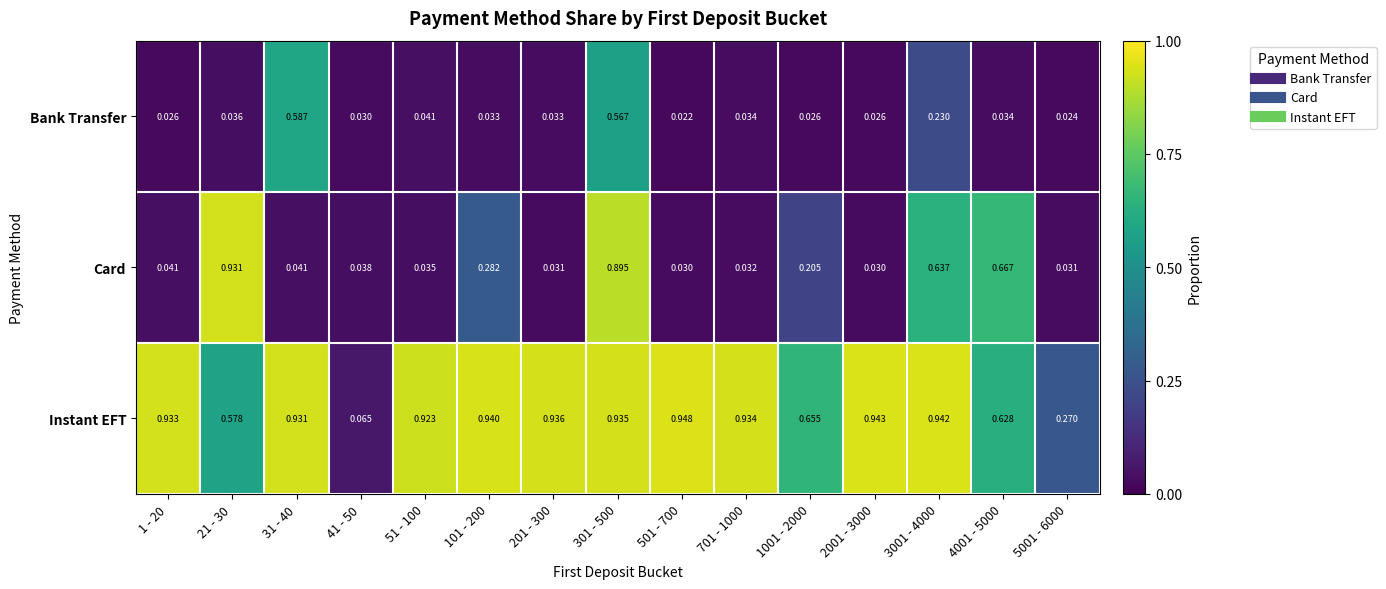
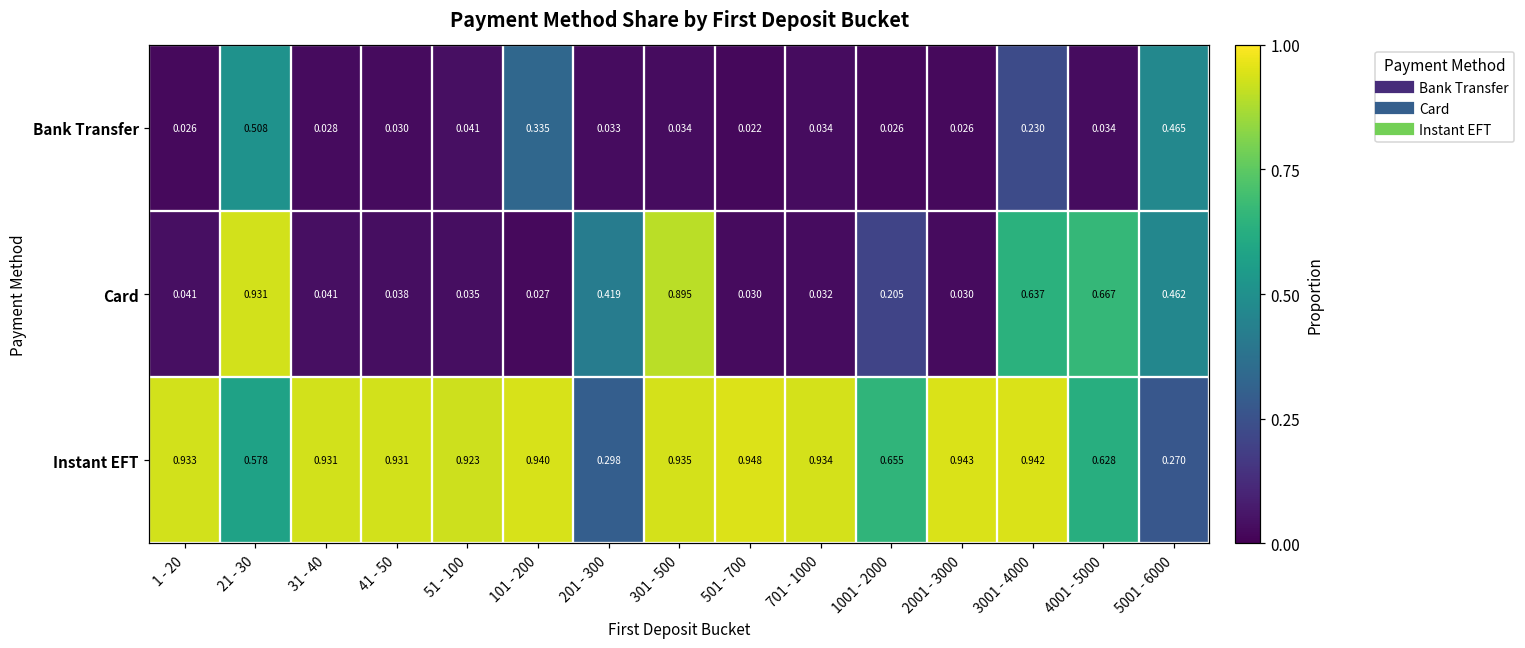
  {
    "Bank Transfer": {
      "1 - 20": 0.026,
-     "21 - 30": 0.036,
-     "31 - 40": 0.587,
+     "21 - 30": 0.508,
+     "31 - 40": 0.028,
      "41 - 50": 0.030,
      "51 - 100": 0.041,
-     "101 - 200": 0.033,
+     "101 - 200": 0.335,
      "201 - 300": 0.033,
-     "301 - 500": 0.567,
+     "301 - 500": 0.034,
      "501 - 700": 0.022,
      "701 - 1000": 0.034,
      "1001 - 2000": 0.026,
      "2001 - 3000": 0.026,
      "3001 - 4000": 0.230,
      "4001 - 5000": 0.034,
-     "5001 - 6000": 0.024
+     "5001 - 6000": 0.465
    },
    "Card": {
      "1 - 20": 0.041,
      "21 - 30": 0.931,
      "31 - 40": 0.041,
      "41 - 50": 0.038,
      "51 - 100": 0.035,
-     "101 - 200": 0.282,
-     "201 - 300": 0.031,
+     "101 - 200": 0.027,
+     "201 - 300": 0.419,
      "301 - 500": 0.895,
      "501 - 700": 0.030,
      "701 - 1000": 0.032,
      "1001 - 2000": 0.205,
      "2001 - 3000": 0.030,
      "3001 - 4000": 0.637,
      "4001 - 5000": 0.667,
-     "5001 - 6000": 0.031
+     "5001 - 6000": 0.462
    },
    "Instant EFT": {
      "1 - 20": 0.933,
      "21 - 30": 0.578,
      "31 - 40": 0.931,
-     "41 - 50": 0.065,
+     "41 - 50": 0.931,
      "51 - 100": 0.923,
      "101 - 200": 0.940,
-     "201 - 300": 0.936,
+     "201 - 300": 0.298,
      "301 - 500": 0.935,
      "501 - 700": 0.948,
      "701 - 1000": 0.934,
      "1001 - 2000": 0.655,
      "2001 - 3000": 0.943,
      "3001 - 4000": 0.942,
      "4001 - 5000": 0.628,
      "5001 - 6000": 0.270
    }
  }
